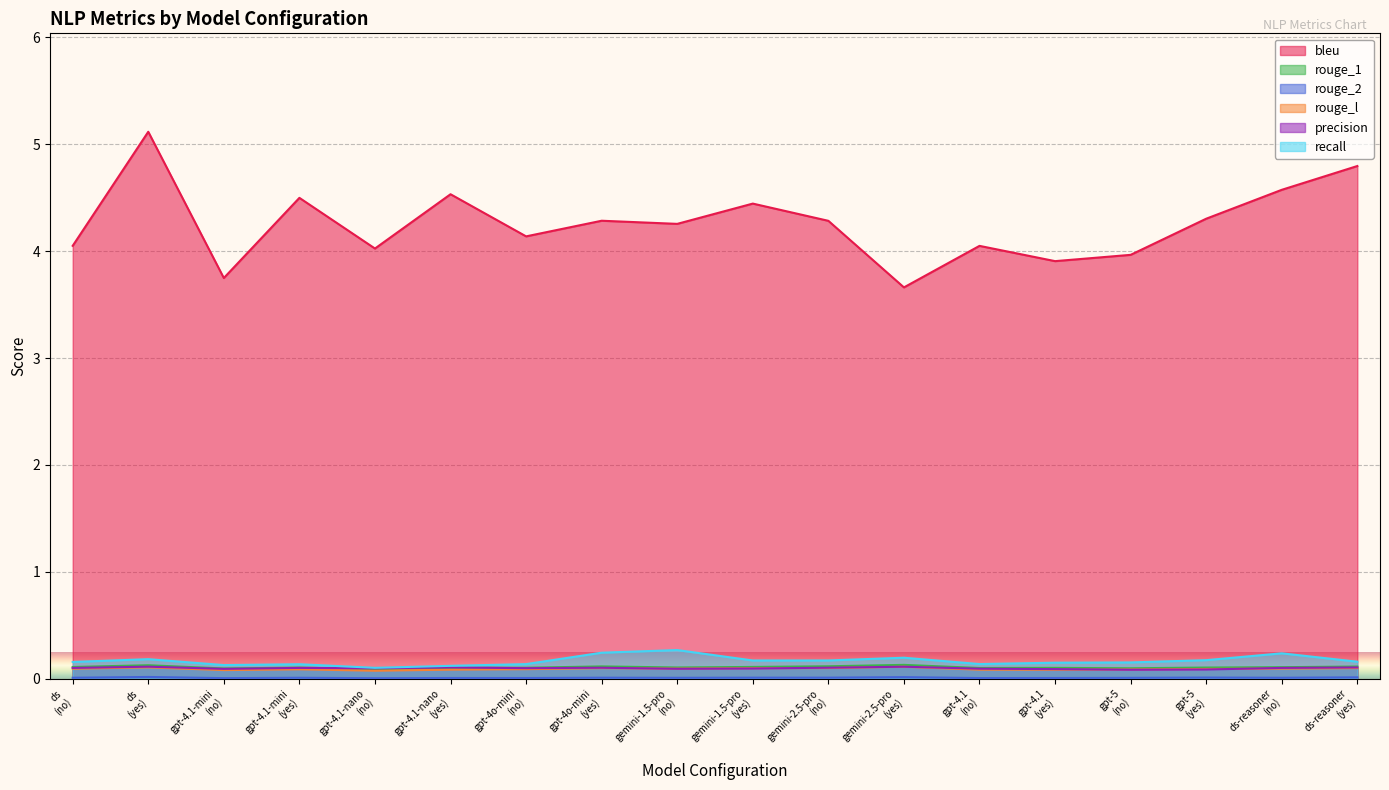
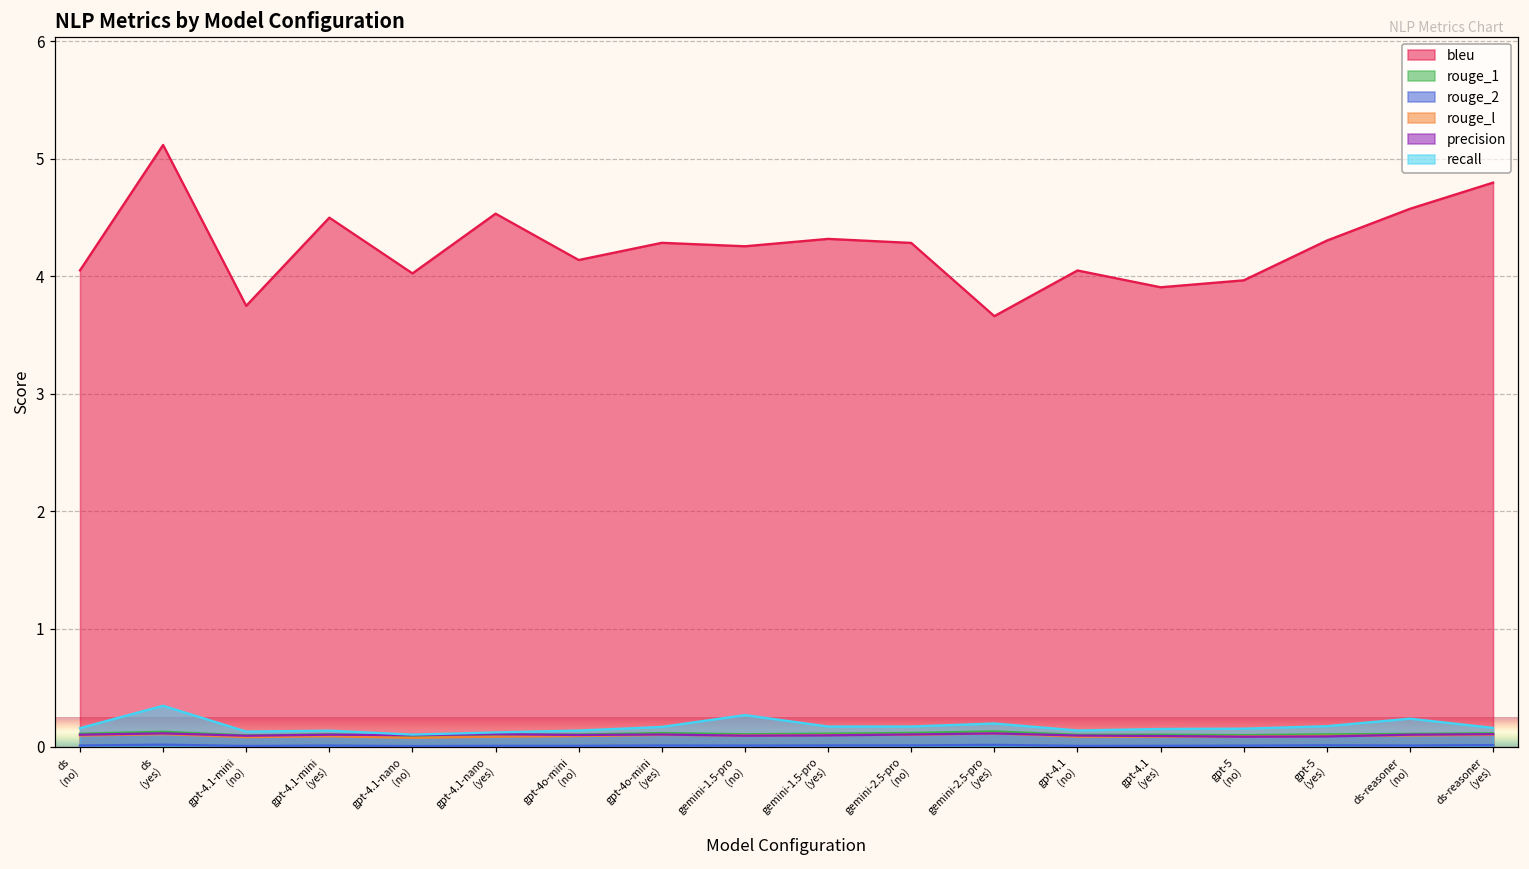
  {
    "bleu": {
      "ds (no)": 4.05,
      "ds (yes)": 5.12,
      "gpt-4.1-mini (no)": 3.75,
      "gpt-4.1-mini (yes)": 4.50,
      "gpt-4.1-nano (no)": 4.02,
      "gpt-4.1-nano (yes)": 4.53,
      "gpt-4o-mini (no)": 4.14,
      "gpt-4o-mini (yes)": 4.28,
      "gemini-1.5-pro (no)": 4.25,
-     "gemini-1.5-pro (yes)": 4.44,
+     "gemini-1.5-pro (yes)": 4.32,
      "gemini-2.5-pro (no)": 4.28,
      "gemini-2.5-pro (yes)": 3.66,
      "gpt-4.1 (no)": 4.05,
      "gpt-4.1 (yes)": 3.91,
      "gpt-5 (no)": 3.97,
      "gpt-5 (yes)": 4.30,
      "ds-reasoner (no)": 4.57,
      "ds-reasoner (yes)": 4.80
    },
    "rouge_2": {
      "ds (no)": 0.01,
      "ds (yes)": 0.02,
      "gpt-4.1-mini (no)": 0.00,
      "gpt-4.1-mini (yes)": 0.01,
      "gpt-4.1-nano (no)": 0.00,
      "gpt-4.1-nano (yes)": 0.01,
      "gpt-4o-mini (no)": 0.01,
      "gpt-4o-mini (yes)": 0.01,
      "gemini-1.5-pro (no)": 0.01,
      "gemini-1.5-pro (yes)": 0.01,
      "gemini-2.5-pro (no)": 0.01,
      "gemini-2.5-pro (yes)": 0.01,
      "gpt-4.1 (no)": 0.01,
      "gpt-4.1 (yes)": 0.01,
      "gpt-5 (no)": 0.01,
      "gpt-5 (yes)": 0.01,
      "ds-reasoner (no)": 0.01,
      "ds-reasoner (yes)": 0.01
    },
    "recall": {
      "ds (no)": 0.16,
-     "ds (yes)": 0.18,
+     "ds (yes)": 0.35,
      "gpt-4.1-mini (no)": 0.13,
      "gpt-4.1-mini (yes)": 0.13,
      "gpt-4o-mini (no)": 0.14,
-     "gpt-4o-mini (yes)": 0.24,
+     "gpt-4o-mini (yes)": 0.17,
      "gemini-1.5-pro (no)": 0.27,
      "gemini-1.5-pro (yes)": 0.17,
      "gemini-2.5-pro (no)": 0.17,
      "gemini-2.5-pro (yes)": 0.20,
      "gpt-4.1 (no)": 0.14,
      "gpt-4.1 (yes)": 0.15,
      "gpt-5 (no)": 0.15,
      "gpt-5 (yes)": 0.17,
      "ds-reasoner (no)": 0.24,
      "ds-reasoner (yes)": 0.16
    }
  }
